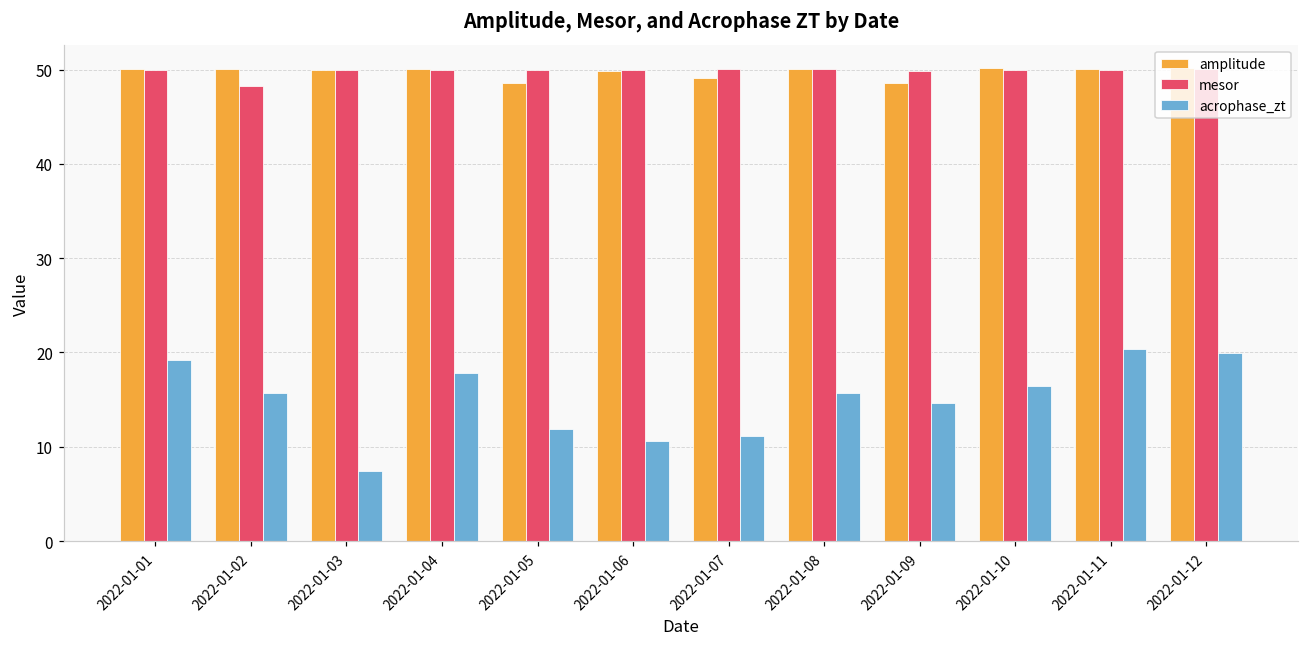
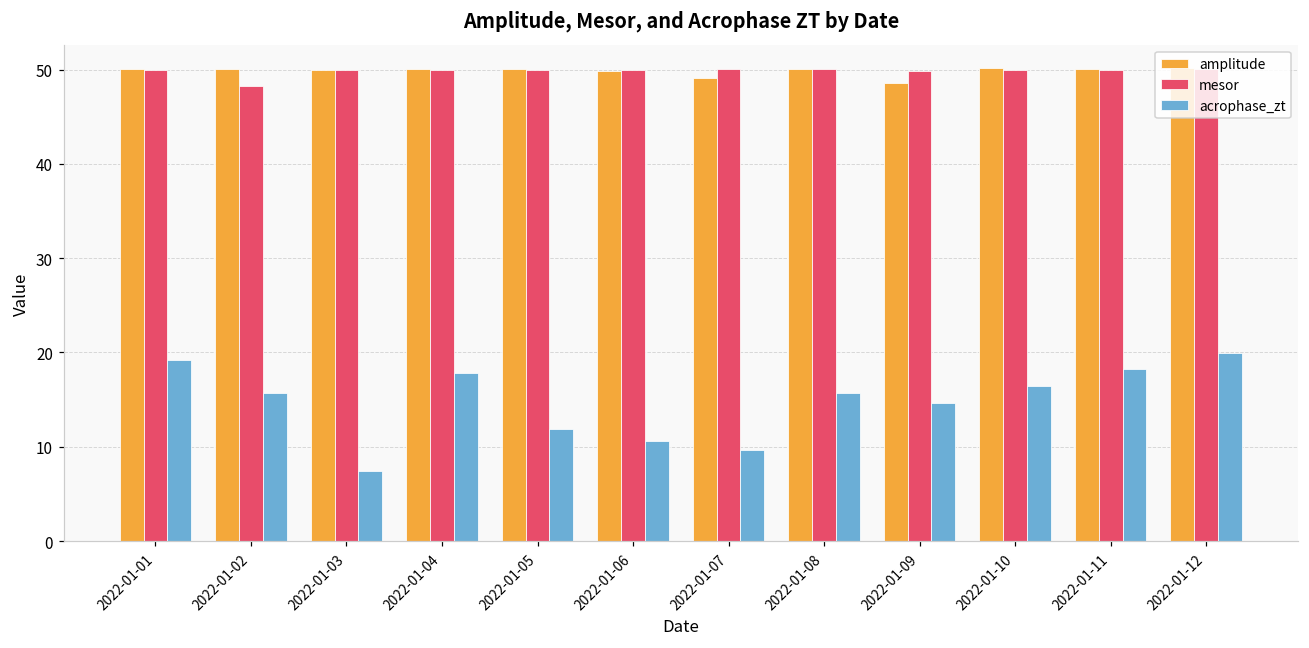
  {
    "amplitude": {
      "2022-01-01": 50,
      "2022-01-02": 50,
      "2022-01-03": 50,
      "2022-01-04": 50,
-     "2022-01-05": 49,
+     "2022-01-05": 50,
      "2022-01-06": 50,
      "2022-01-07": 49,
      "2022-01-08": 50,
      "2022-01-09": 49,
      "2022-01-10": 50,
      "2022-01-11": 50
    },
    "mesor": {
      "2022-01-01": 50,
      "2022-01-02": 48,
      "2022-01-03": 50,
      "2022-01-04": 50,
      "2022-01-05": 50,
      "2022-01-06": 50,
      "2022-01-07": 50,
      "2022-01-08": 50,
      "2022-01-09": 50,
      "2022-01-10": 50,
      "2022-01-11": 50
    },
    "acrophase_zt": {
      "2022-01-01": 19,
      "2022-01-02": 16,
      "2022-01-03": 7,
      "2022-01-04": 18,
      "2022-01-05": 12,
      "2022-01-06": 11,
-     "2022-01-07": 11,
+     "2022-01-07": 10,
      "2022-01-08": 16,
      "2022-01-09": 15,
      "2022-01-10": 16,
-     "2022-01-11": 20,
+     "2022-01-11": 18,
      "2022-01-12": 20
    }
  }
